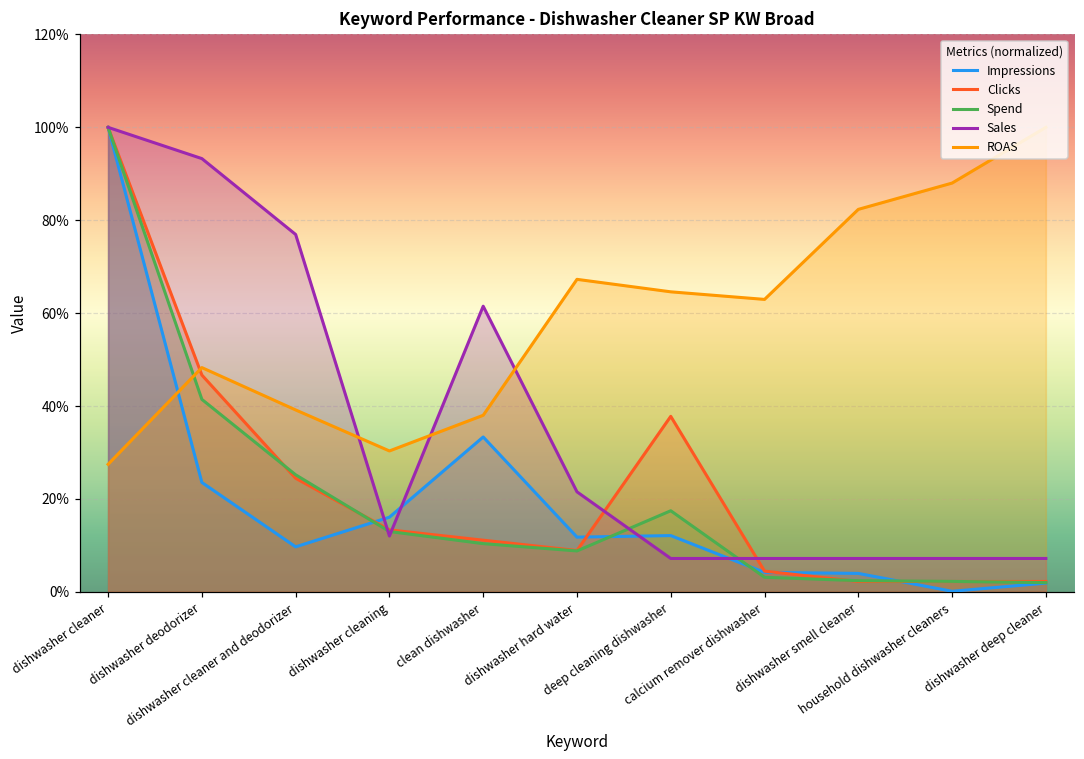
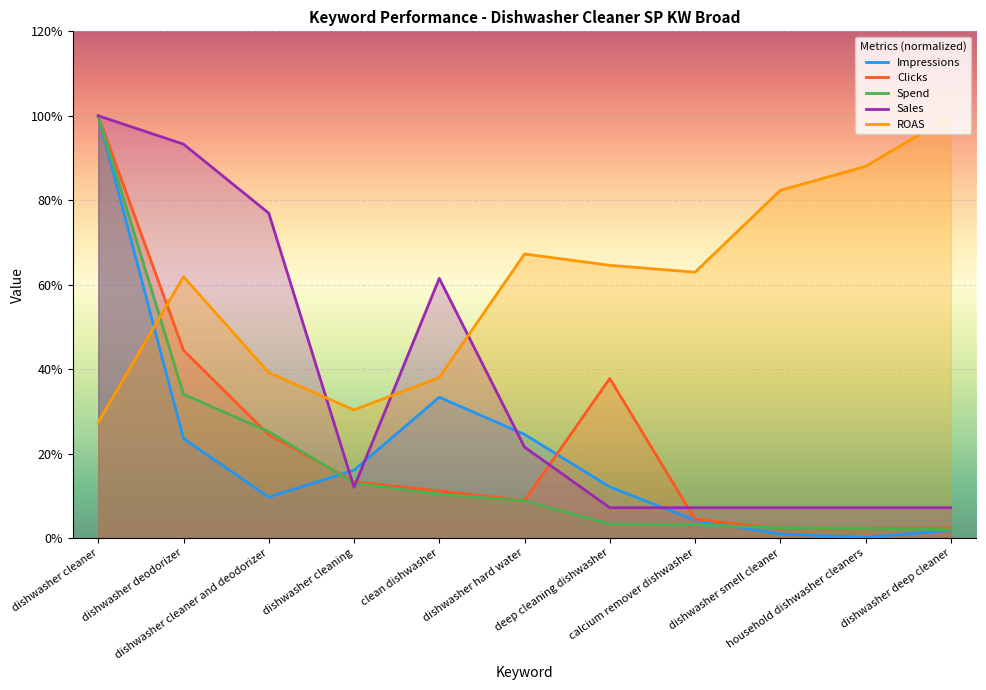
  {
    "Impressions": {
      "dishwasher deodorizer": "24%",
      "dishwasher cleaner and deodorizer": "10%",
      "dishwasher cleaning": "16%",
      "clean dishwasher": "33%",
-     "dishwasher hard water": "12%",
+     "dishwasher hard water": "25%",
      "deep cleaning dishwasher": "12%",
-     "dishwasher smell cleaner": "4%",
+     "dishwasher smell cleaner": "1%",
      "household dishwasher cleaners": "0%"
    },
    "Clicks": {
-     "dishwasher deodorizer": "47%",
+     "dishwasher deodorizer": "44%",
      "dishwasher cleaner and deodorizer": "24%",
      "clean dishwasher": "11%",
      "deep cleaning dishwasher": "38%"
    },
    "Spend": {
-     "dishwasher deodorizer": "41%",
+     "dishwasher deodorizer": "34%",
      "dishwasher cleaner and deodorizer": "25%",
      "clean dishwasher": "10%",
-     "deep cleaning dishwasher": "17%",
+     "deep cleaning dishwasher": "3%",
      "calcium remover dishwasher": "3%"
    },
    "Sales": {
      "dishwasher deodorizer": "93%",
      "dishwasher cleaner and deodorizer": "77%",
      "dishwasher cleaning": "12%",
      "clean dishwasher": "61%",
      "dishwasher hard water": "22%",
      "deep cleaning dishwasher": "7%",
      "calcium remover dishwasher": "7%",
      "dishwasher smell cleaner": "7%",
      "household dishwasher cleaners": "7%",
      "dishwasher deep cleaner": "7%"
    },
    "ROAS": {
      "dishwasher cleaner": "27%",
-     "dishwasher deodorizer": "48%",
+     "dishwasher deodorizer": "62%",
      "dishwasher cleaner and deodorizer": "39%",
      "dishwasher cleaning": "30%",
      "clean dishwasher": "38%",
      "dishwasher hard water": "67%",
      "deep cleaning dishwasher": "65%",
      "calcium remover dishwasher": "63%",
      "dishwasher smell cleaner": "82%",
      "household dishwasher cleaners": "88%"
    }
  }
